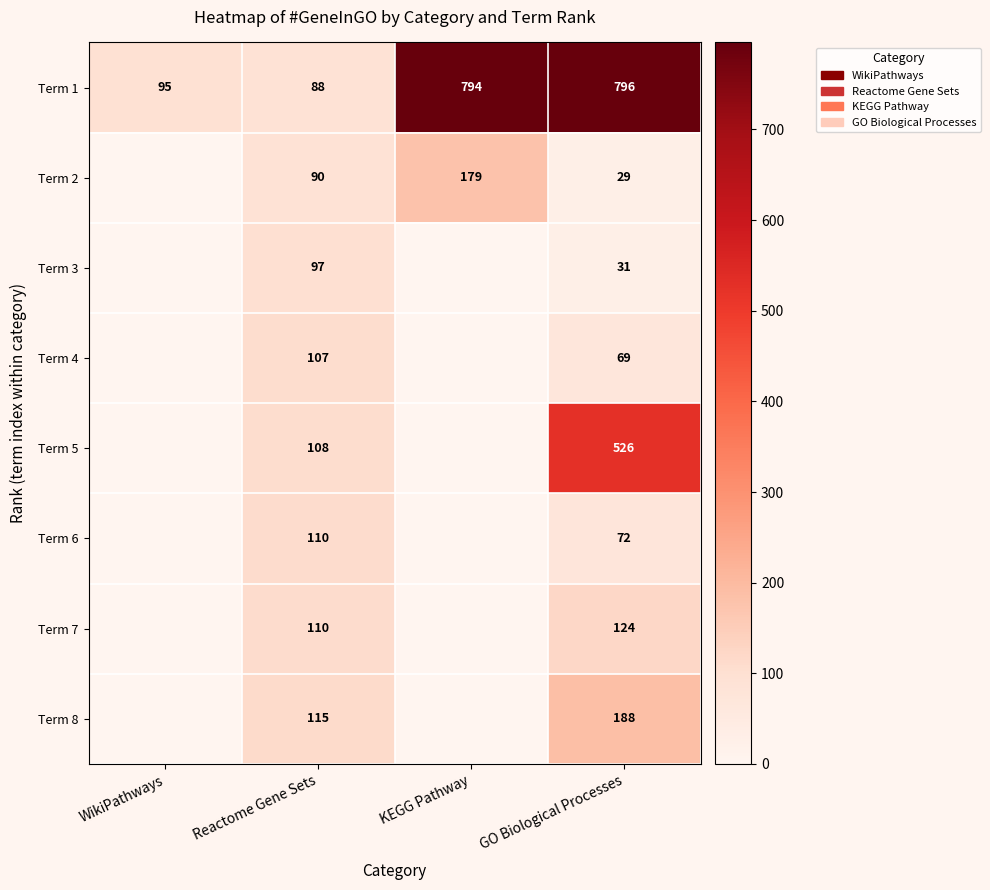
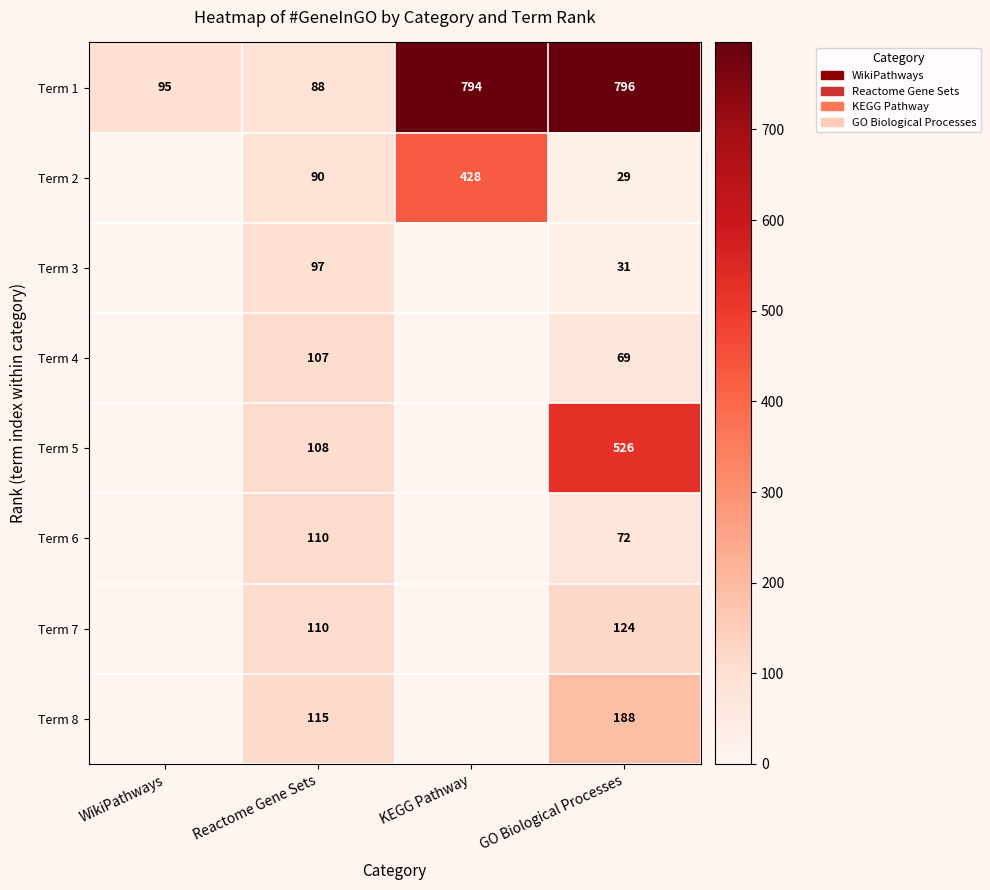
  {
    "Term 1": {
      "WikiPathways": 95,
      "Reactome Gene Sets": 88,
      "KEGG Pathway": 794,
      "GO Biological Processes": 796
    },
    "Term 2": {
      "Reactome Gene Sets": 90,
-     "KEGG Pathway": 179,
+     "KEGG Pathway": 428,
      "GO Biological Processes": 29
    },
    "Term 3": {
      "Reactome Gene Sets": 97,
      "GO Biological Processes": 31
    },
    "Term 4": {
      "Reactome Gene Sets": 107,
      "GO Biological Processes": 69
    },
    "Term 5": {
      "Reactome Gene Sets": 108,
      "GO Biological Processes": 526
    },
    "Term 6": {
      "Reactome Gene Sets": 110,
      "GO Biological Processes": 72
    },
    "Term 7": {
      "Reactome Gene Sets": 110,
      "GO Biological Processes": 124
    },
    "Term 8": {
      "Reactome Gene Sets": 115,
      "GO Biological Processes": 188
    }
  }
